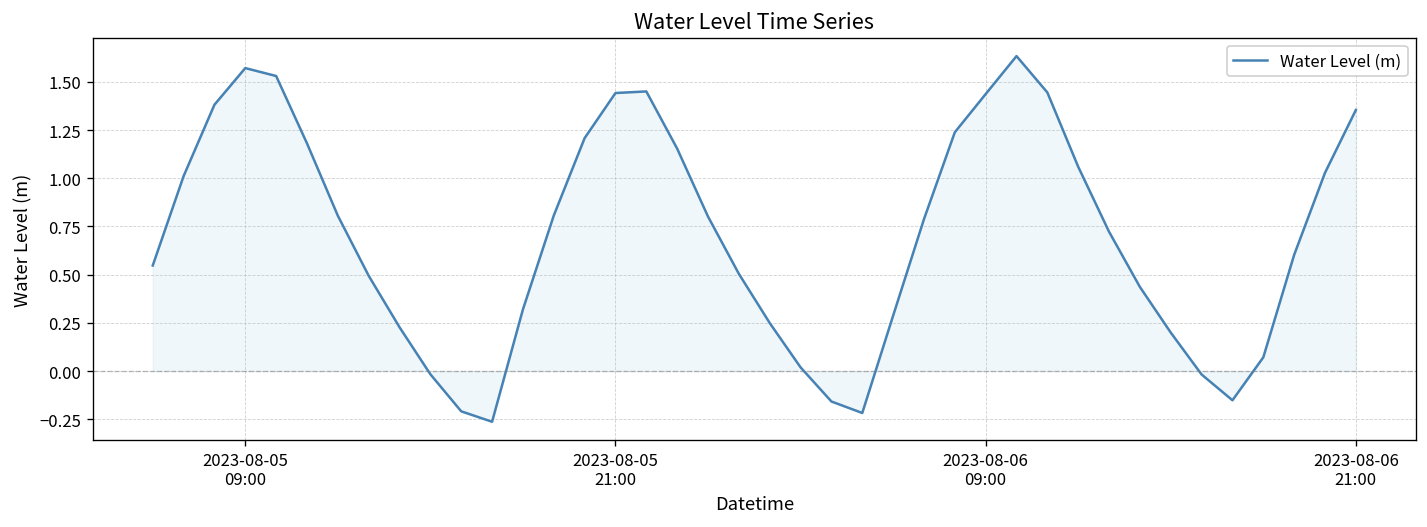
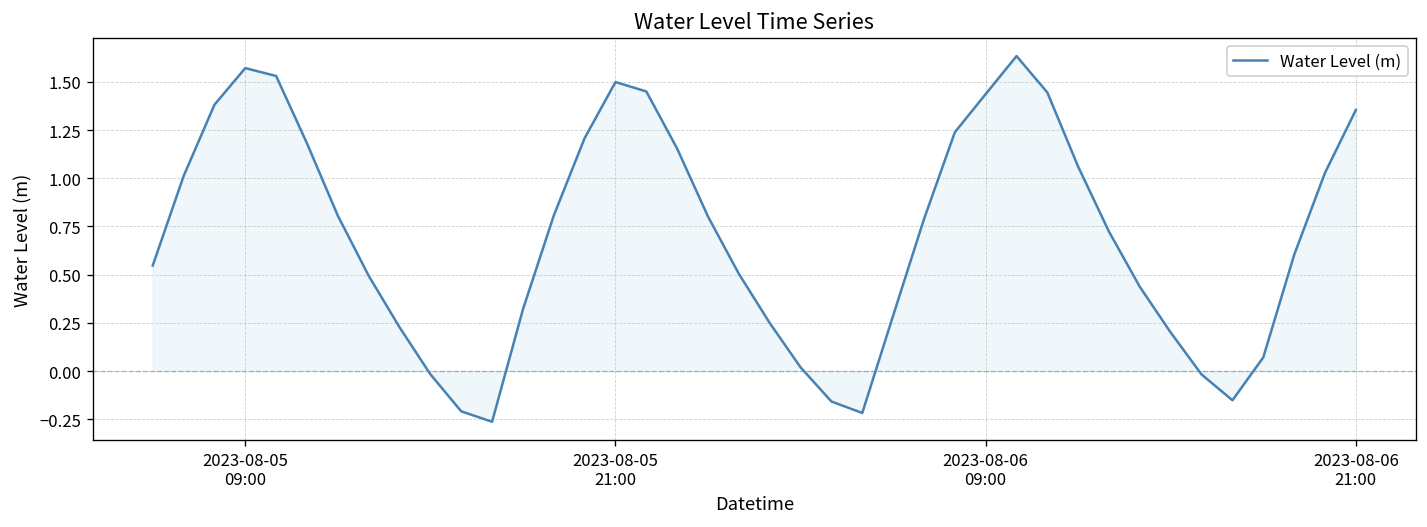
  {
    "Water Level (m)": {
-     "2023-08-05 21:00": 1.44
+     "2023-08-05 21:00": 1.50
    }
  }
